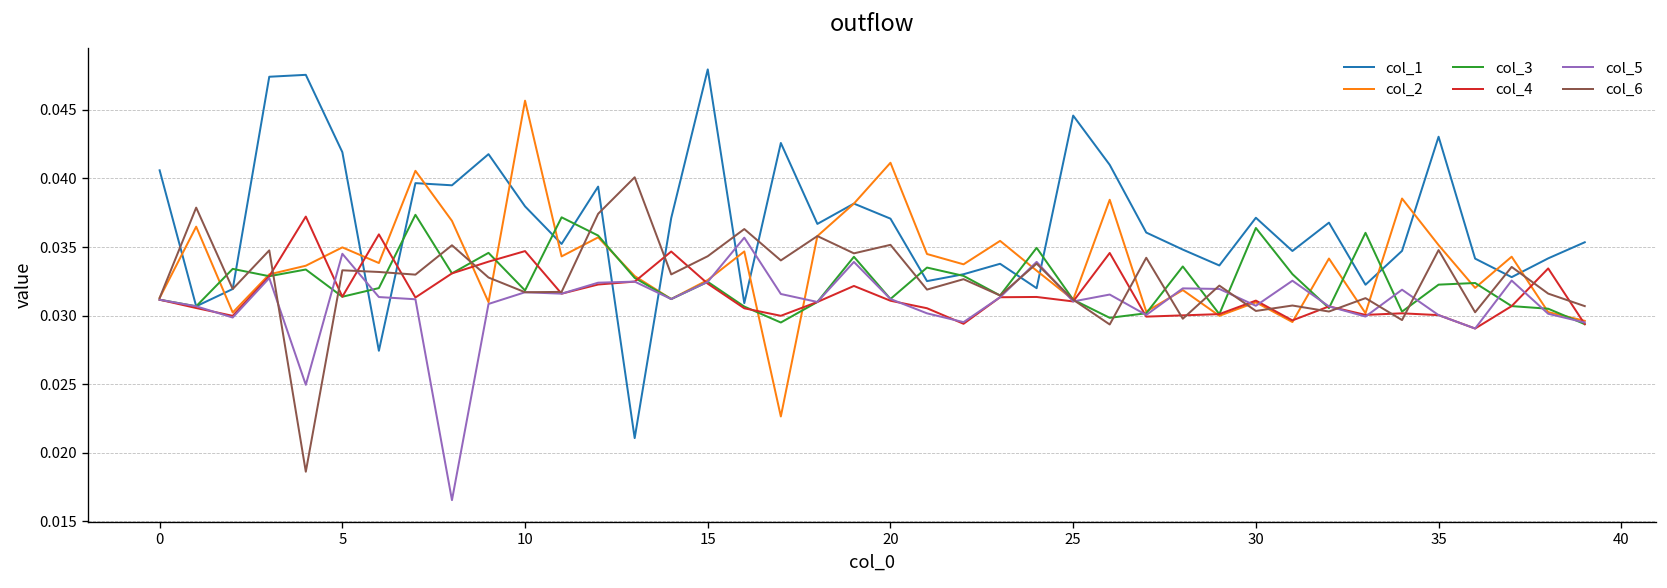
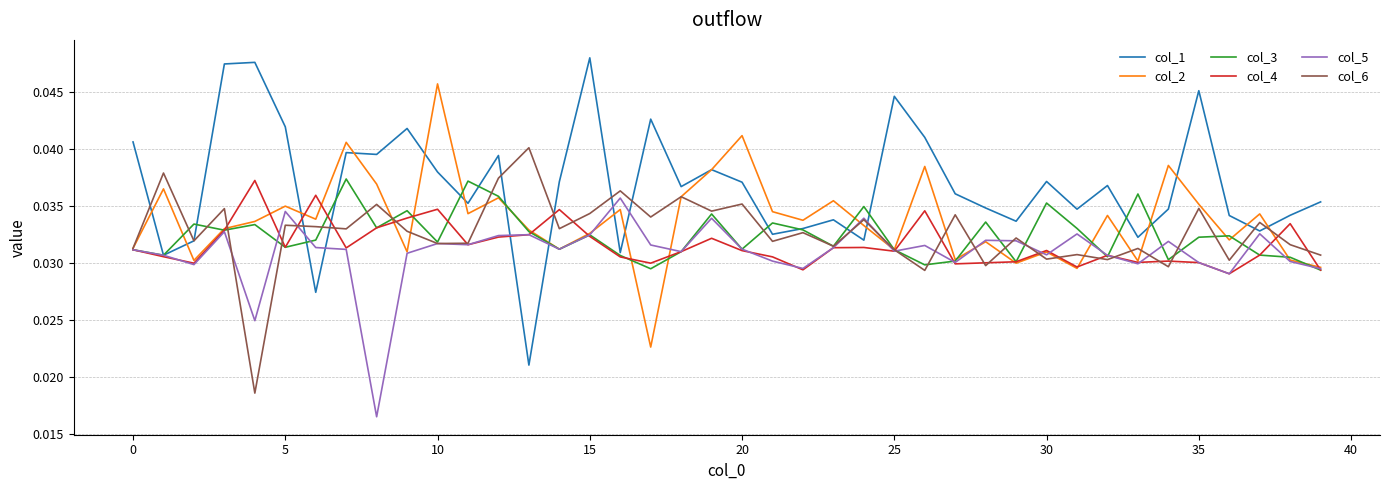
  {
    "col_1": {
      "0": 0.0406,
      "5": 0.0419,
      "10": 0.0380,
      "15": 0.0480,
      "20": 0.0371,
      "25": 0.0446,
      "30": 0.0371,
-     "35": 0.0430
+     "35": 0.0451
    },
    "col_2": {
      "5": 0.0350,
      "10": 0.0457,
      "20": 0.0411,
      "35": 0.0351
    },
    "col_3": {
-     "30": 0.0364,
+     "30": 0.0352,
      "35": 0.0323
    },
    "col_4": {
      "10": 0.0347
    },
    "col_5": {
      "5": 0.0345,
      "30": 0.0307
    },
    "col_6": {
      "5": 0.0333,
      "15": 0.0343,
      "20": 0.0352,
      "30": 0.0303,
      "35": 0.0348
    }
  }
